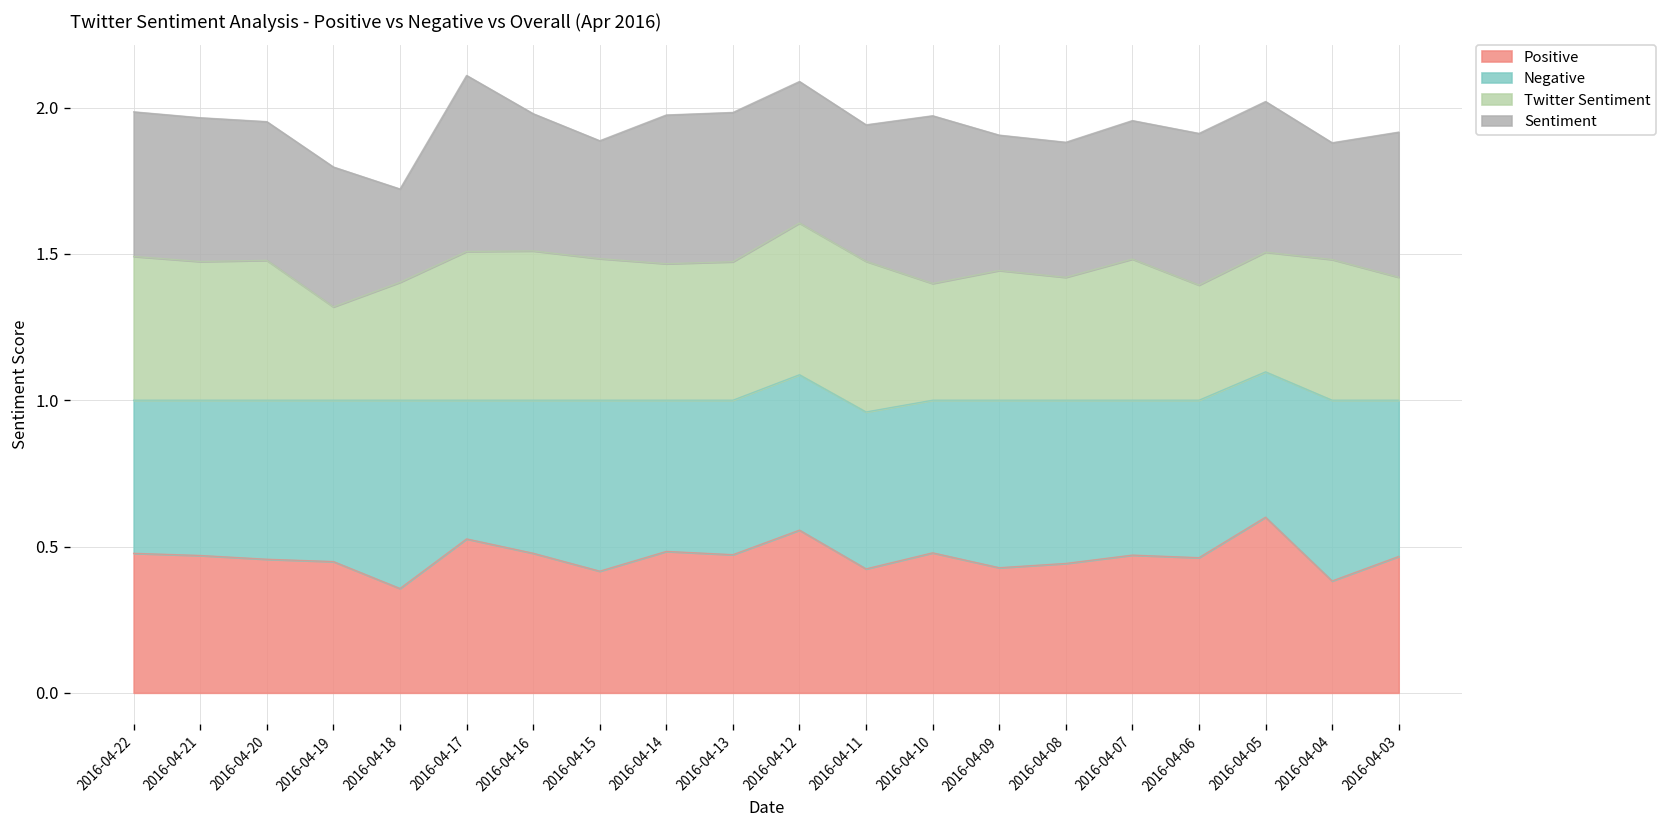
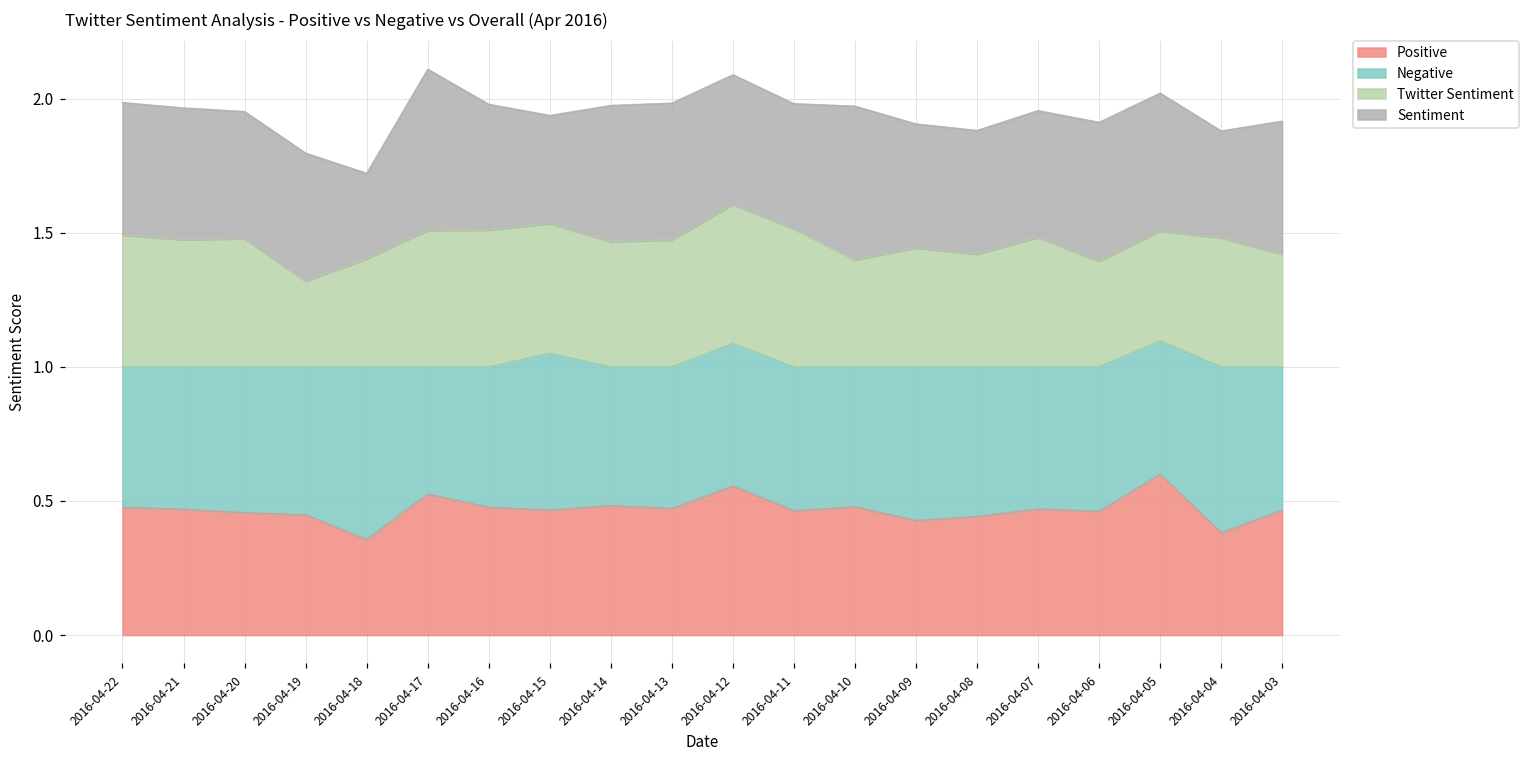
  {
    "Positive": {
      "2016-04-22": 0.48,
      "2016-04-21": 0.47,
      "2016-04-20": 0.46,
      "2016-04-19": 0.45,
      "2016-04-18": 0.36,
      "2016-04-17": 0.53,
      "2016-04-16": 0.48,
-     "2016-04-15": 0.42,
+     "2016-04-15": 0.47,
      "2016-04-14": 0.48,
      "2016-04-13": 0.47,
      "2016-04-12": 0.56,
-     "2016-04-11": 0.42,
+     "2016-04-11": 0.46,
      "2016-04-10": 0.48,
      "2016-04-09": 0.43,
      "2016-04-08": 0.44,
      "2016-04-07": 0.47,
      "2016-04-06": 0.46,
      "2016-04-05": 0.60,
      "2016-04-04": 0.38,
      "2016-04-03": 0.47
    }
  }
